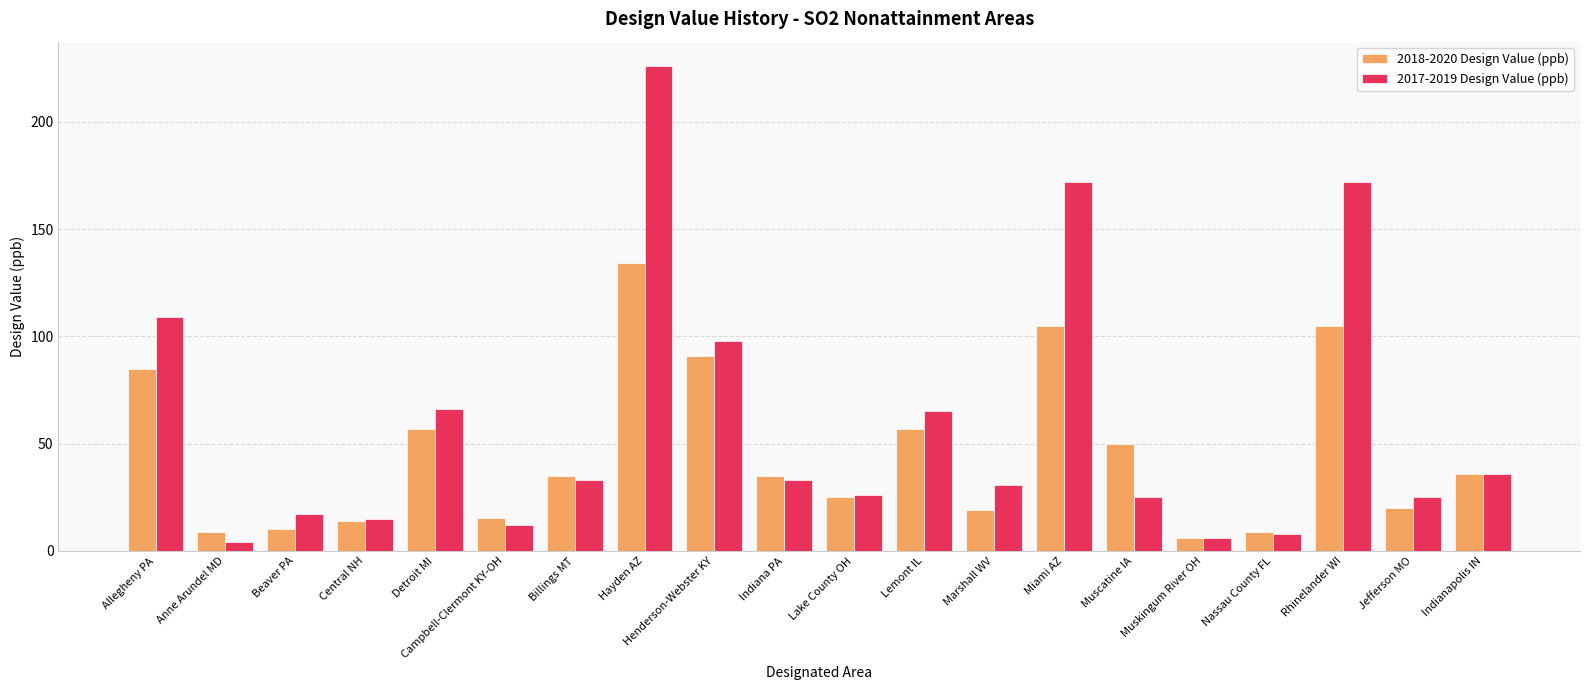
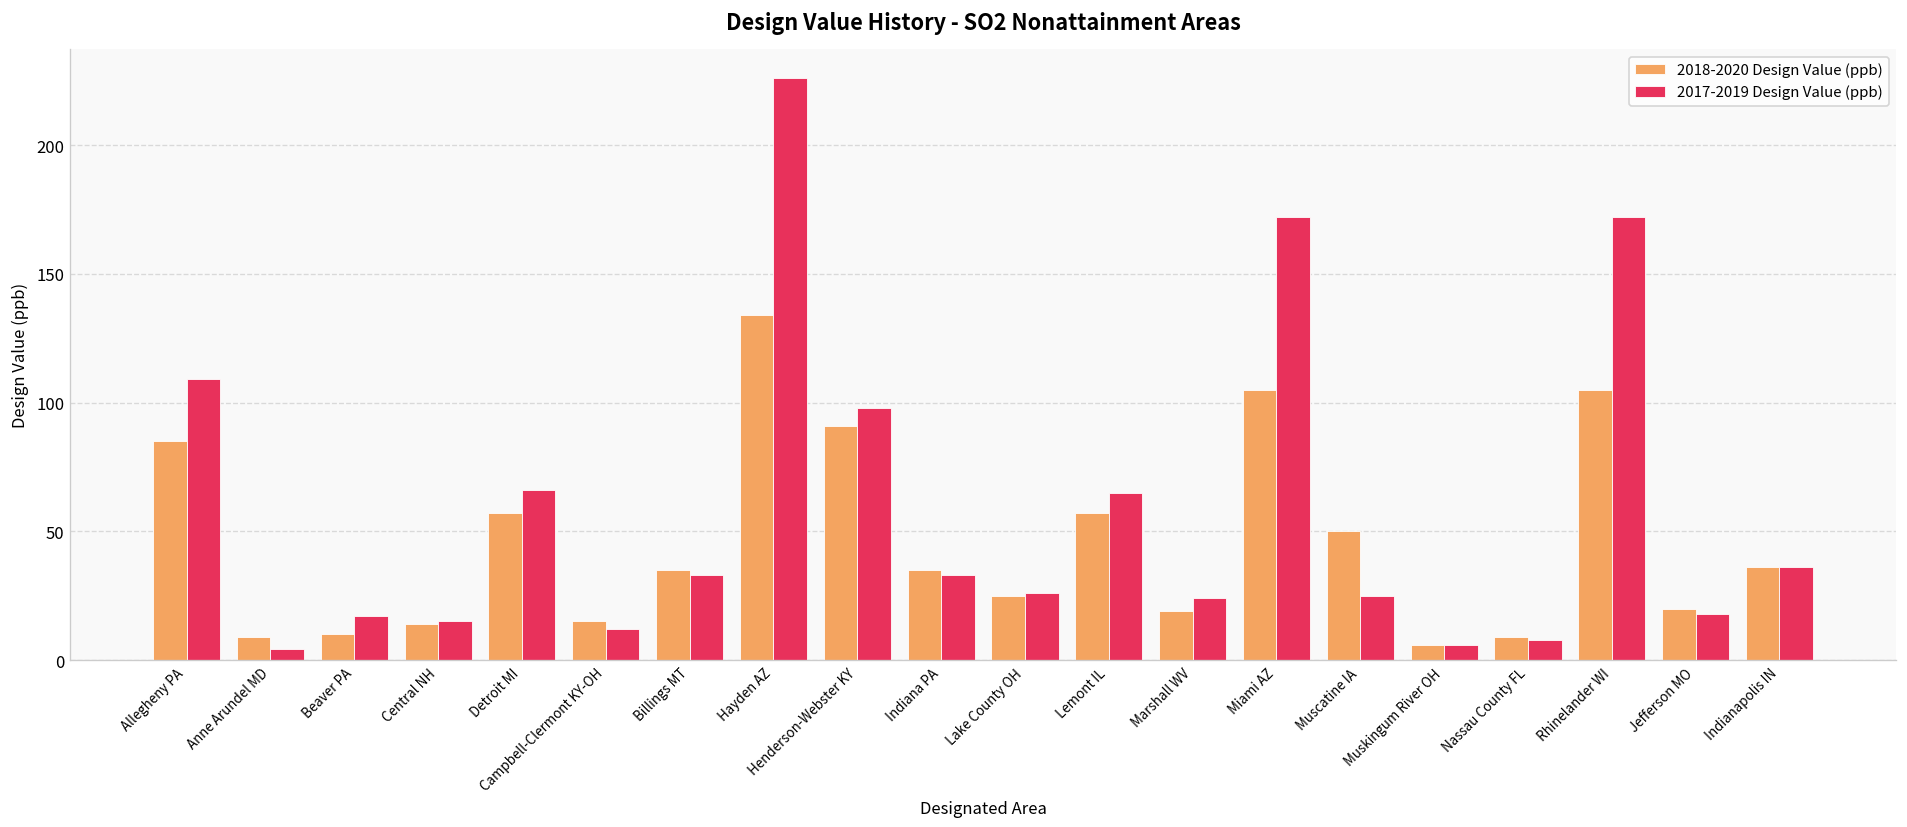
  {
    "2018-2020 Design Value (ppb)": {
      "Allegheny PA": 85,
      "Anne Arundel MD": 9,
      "Beaver PA": 10,
      "Central NH": 14,
      "Detroit MI": 57,
      "Campbell-Clermont KY-OH": 15,
      "Billings MT": 35,
      "Hayden AZ": 134,
      "Henderson-Webster KY": 91,
      "Indiana PA": 35,
      "Lake County OH": 25,
      "Lemont IL": 57,
      "Marshall WV": 19,
      "Miami AZ": 105,
      "Muscatine IA": 50,
      "Muskingum River OH": 6,
      "Nassau County FL": 9,
      "Rhinelander WI": 105,
      "Jefferson MO": 20,
      "Indianapolis IN": 36
    },
    "2017-2019 Design Value (ppb)": {
      "Allegheny PA": 109,
      "Anne Arundel MD": 4,
      "Beaver PA": 17,
      "Central NH": 15,
      "Detroit MI": 66,
      "Campbell-Clermont KY-OH": 12,
      "Billings MT": 33,
      "Hayden AZ": 226,
      "Henderson-Webster KY": 98,
      "Indiana PA": 33,
      "Lake County OH": 26,
      "Lemont IL": 65,
-     "Marshall WV": 31,
+     "Marshall WV": 24,
      "Miami AZ": 172,
      "Muscatine IA": 25,
      "Muskingum River OH": 6,
      "Nassau County FL": 8,
      "Rhinelander WI": 172,
-     "Jefferson MO": 25,
+     "Jefferson MO": 18,
      "Indianapolis IN": 36
    }
  }
